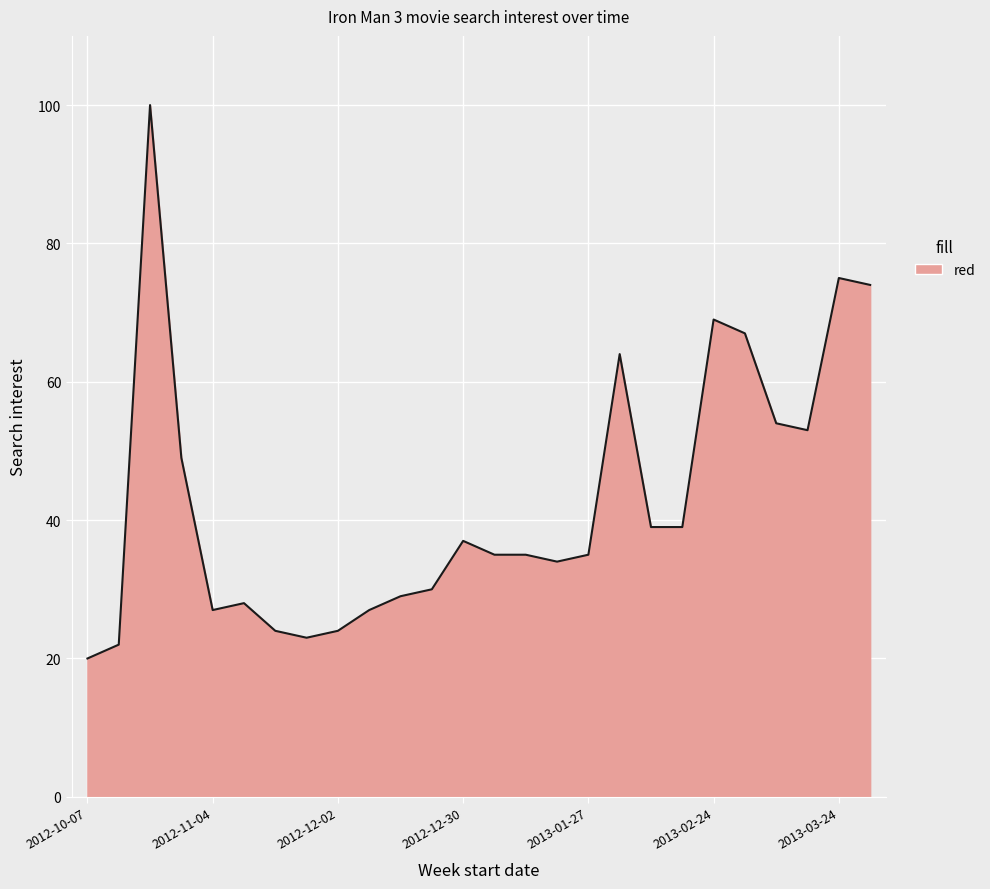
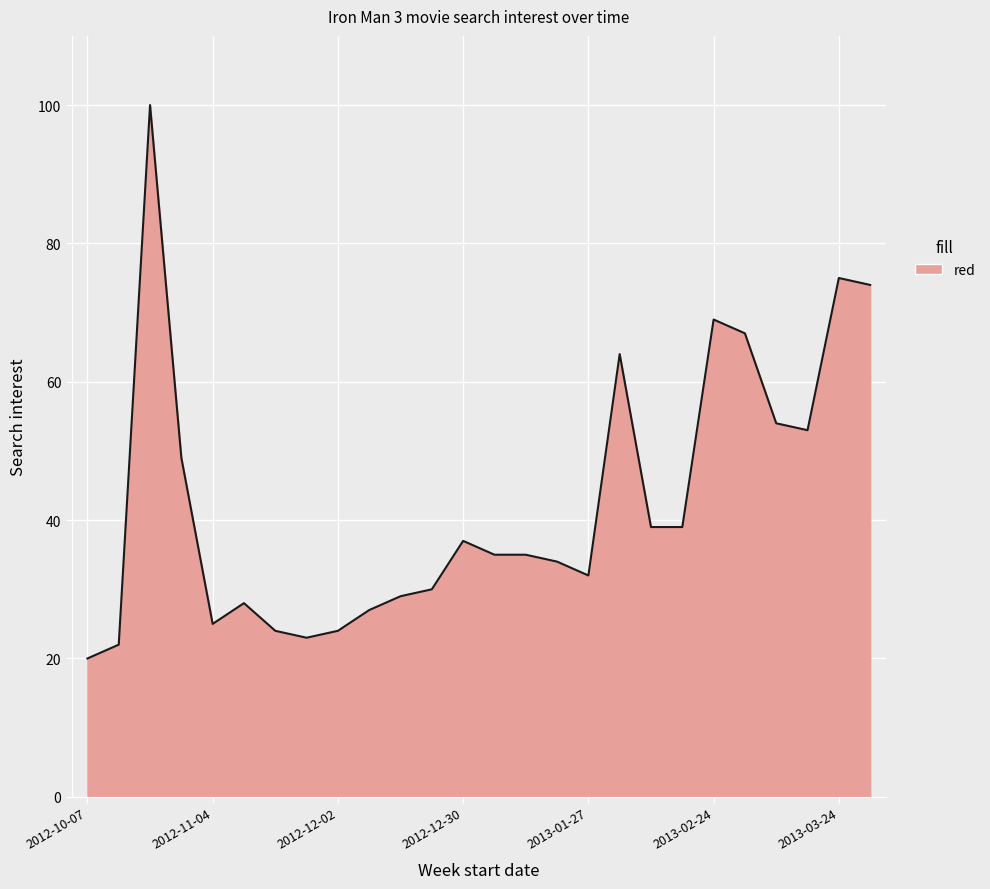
  {
    "2012-10-07": 20,
-   "2012-11-04": 27,
+   "2012-11-04": 25,
    "2012-12-02": 24,
    "2012-12-30": 37,
-   "2013-01-27": 35,
+   "2013-01-27": 32,
    "2013-02-24": 69,
    "2013-03-24": 75
  }
